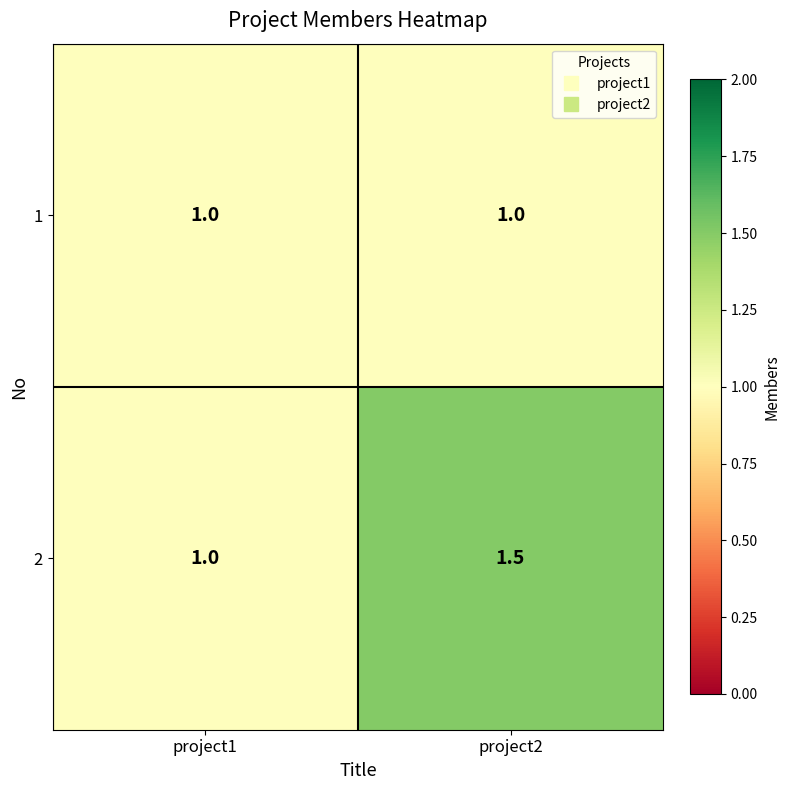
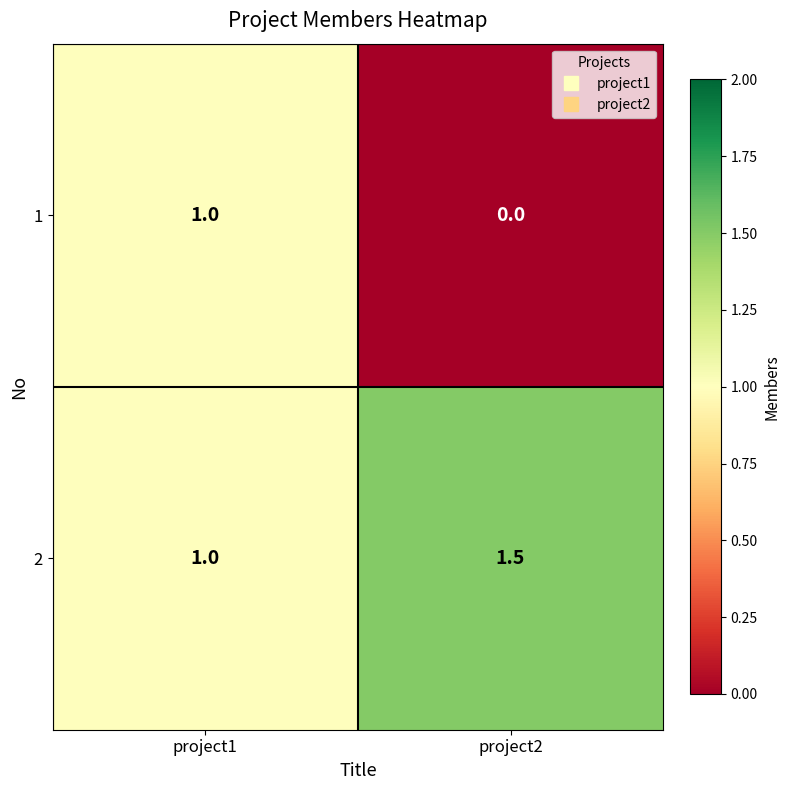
  {
    "1": {
      "project1": 1.0,
-     "project2": 1.0
+     "project2": 0.0
    },
    "2": {
      "project1": 1.0,
      "project2": 1.5
    }
  }
